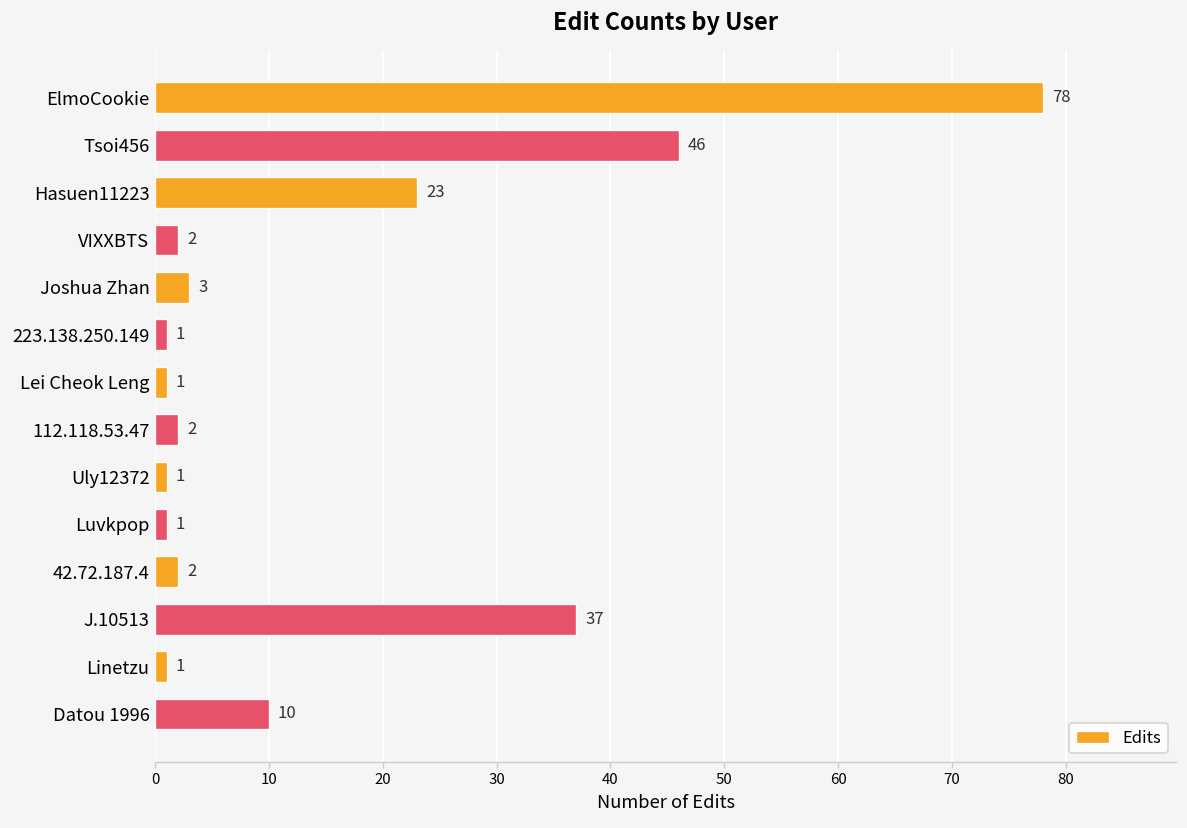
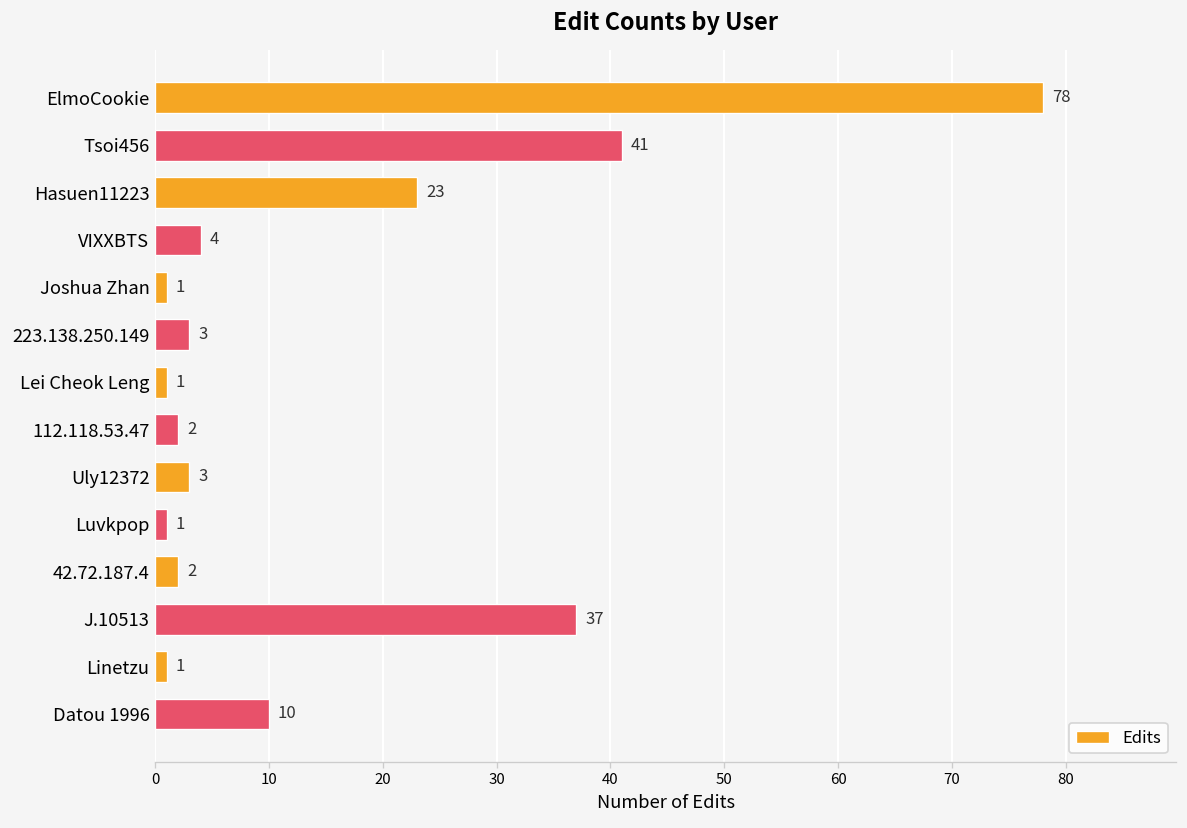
  {
    "ElmoCookie": 78,
-   "Tsoi456": 46,
+   "Tsoi456": 41,
    "Hasuen11223": 23,
-   "VIXXBTS": 2,
-   "Joshua Zhan": 3,
-   "223.138.250.149": 1,
+   "VIXXBTS": 4,
+   "Joshua Zhan": 1,
+   "223.138.250.149": 3,
    "Lei Cheok Leng": 1,
    "112.118.53.47": 2,
-   "Uly12372": 1,
+   "Uly12372": 3,
    "Luvkpop": 1,
    "42.72.187.4": 2,
    "J.10513": 37,
    "Linetzu": 1,
    "Datou 1996": 10
  }
